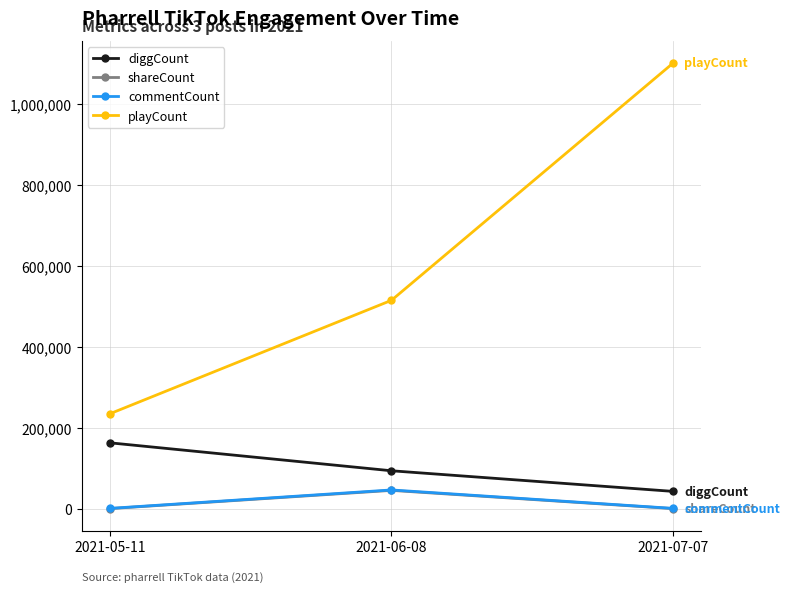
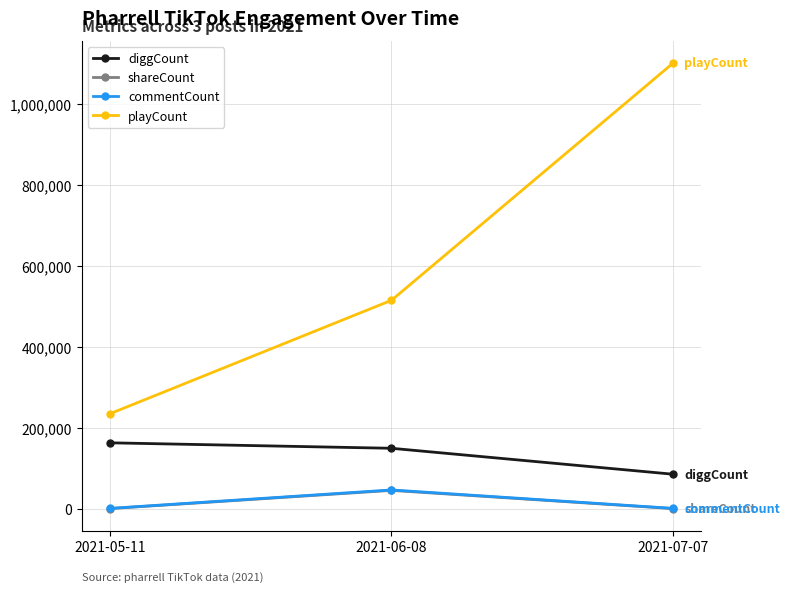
  {
    "diggCount": {
      "2021-05-11": "160,000",
-     "2021-06-08": "90,000",
-     "2021-07-07": "40,000"
+     "2021-06-08": "150,000",
+     "2021-07-07": "90,000"
    },
    "commentCount": {
      "2021-05-11": "0",
      "2021-06-08": "50,000",
      "2021-07-07": "0"
    },
    "playCount": {
      "2021-05-11": "230,000",
      "2021-06-08": "510,000",
      "2021-07-07": "1,100,000"
    }
  }
